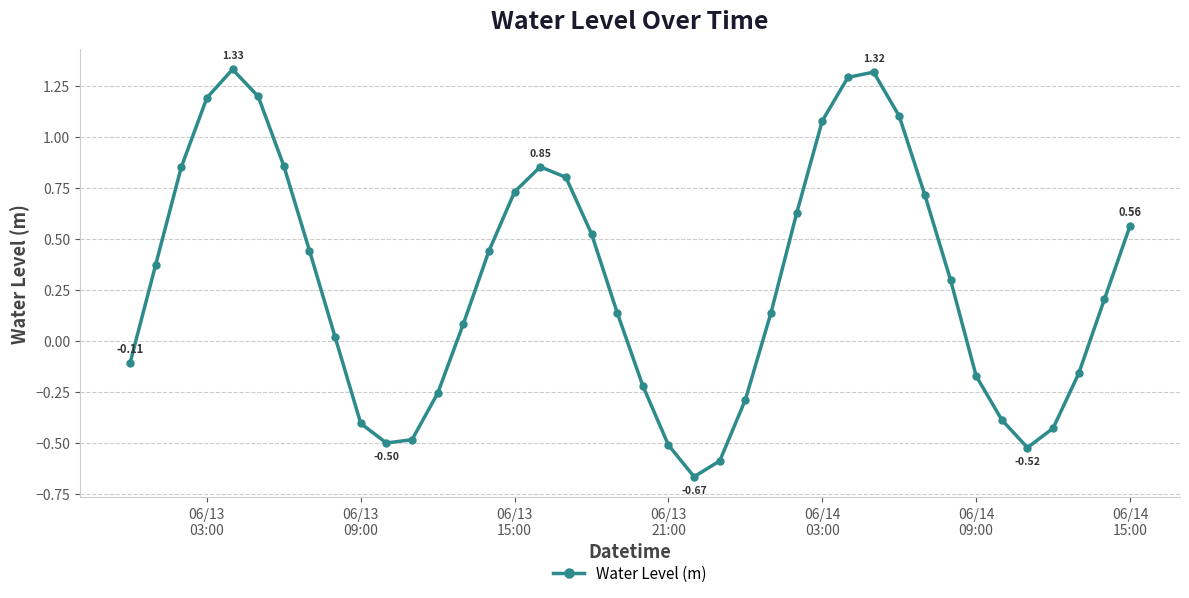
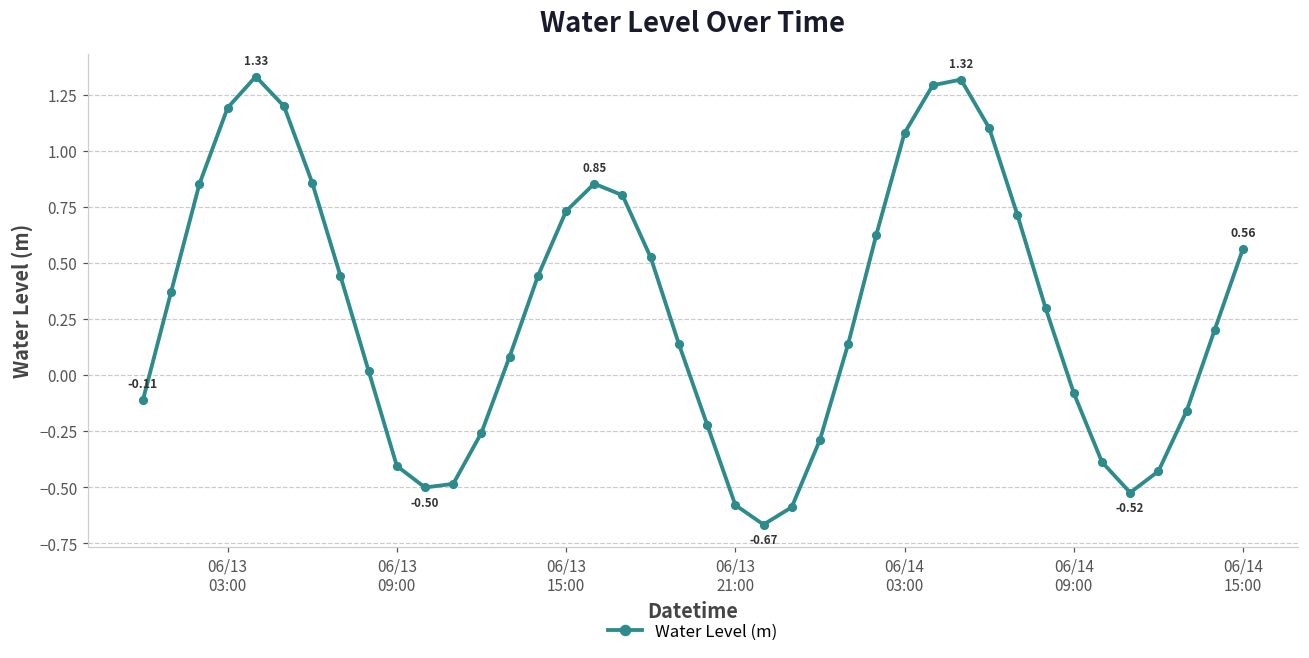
  {
    "06/13 03:00": 1.19,
    "06/13 09:00": -0.40,
    "06/13 15:00": 0.73,
-   "06/13 21:00": -0.51,
+   "06/13 21:00": -0.58,
    "06/14 03:00": 1.08,
-   "06/14 09:00": -0.17
+   "06/14 09:00": -0.08
  }
